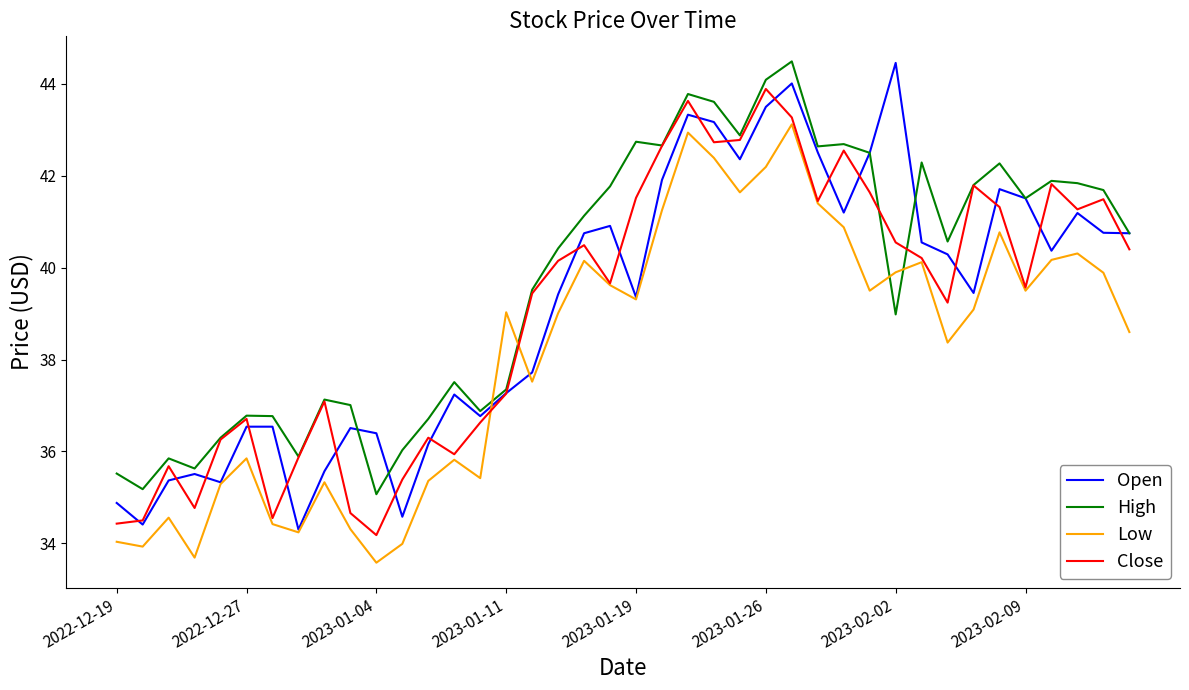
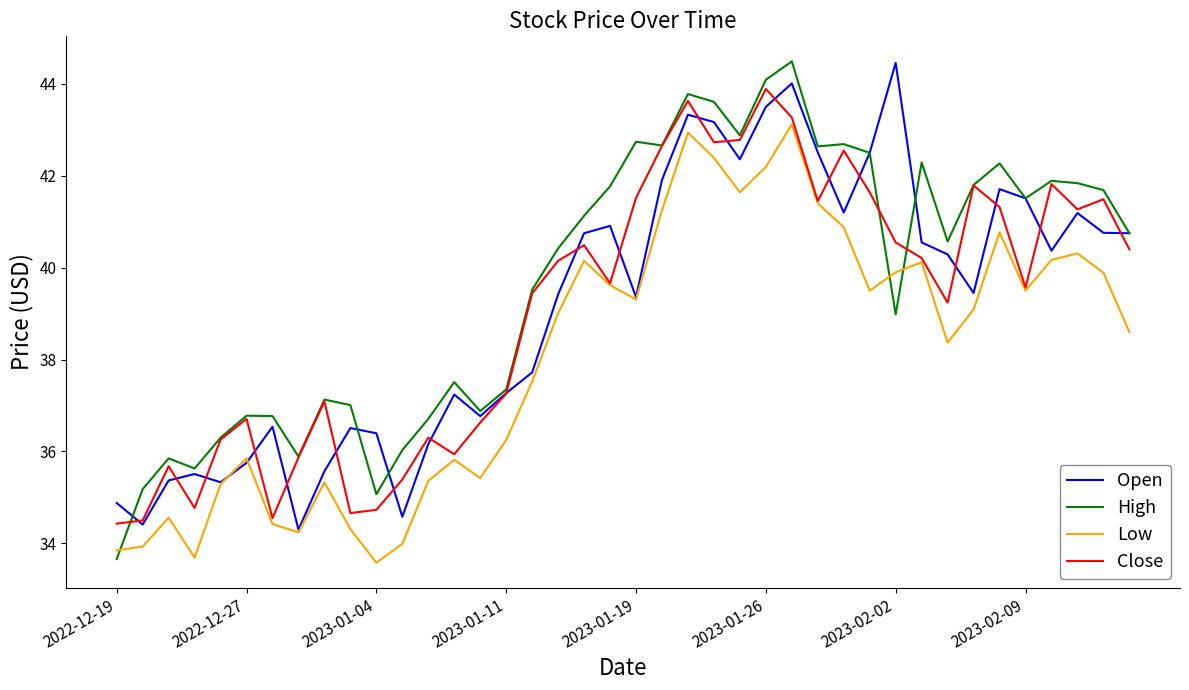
  {
    "Open": {
      "2022-12-19": 34.9,
-     "2022-12-27": 36.5,
+     "2022-12-27": 35.8,
      "2023-01-04": 36.4,
      "2023-01-26": 43.5,
      "2023-02-02": 44.5
    },
    "High": {
-     "2022-12-19": 35.5,
+     "2022-12-19": 33.7,
      "2022-12-27": 36.8,
      "2023-01-04": 35.1,
      "2023-01-11": 37.3,
      "2023-01-19": 42.7,
      "2023-01-26": 44.1,
      "2023-02-02": 39.0
    },
    "Low": {
-     "2022-12-19": 34.0,
+     "2022-12-19": 33.8,
      "2022-12-27": 35.8,
      "2023-01-04": 33.6,
-     "2023-01-11": 39.0,
+     "2023-01-11": 36.3,
      "2023-01-26": 42.2,
      "2023-02-02": 39.9,
      "2023-02-09": 39.5
    },
    "Close": {
      "2022-12-19": 34.4,
      "2022-12-27": 36.7,
-     "2023-01-04": 34.2,
+     "2023-01-04": 34.7,
      "2023-01-19": 41.5,
      "2023-01-26": 43.9,
      "2023-02-02": 40.5,
      "2023-02-09": 39.6
    }
  }
